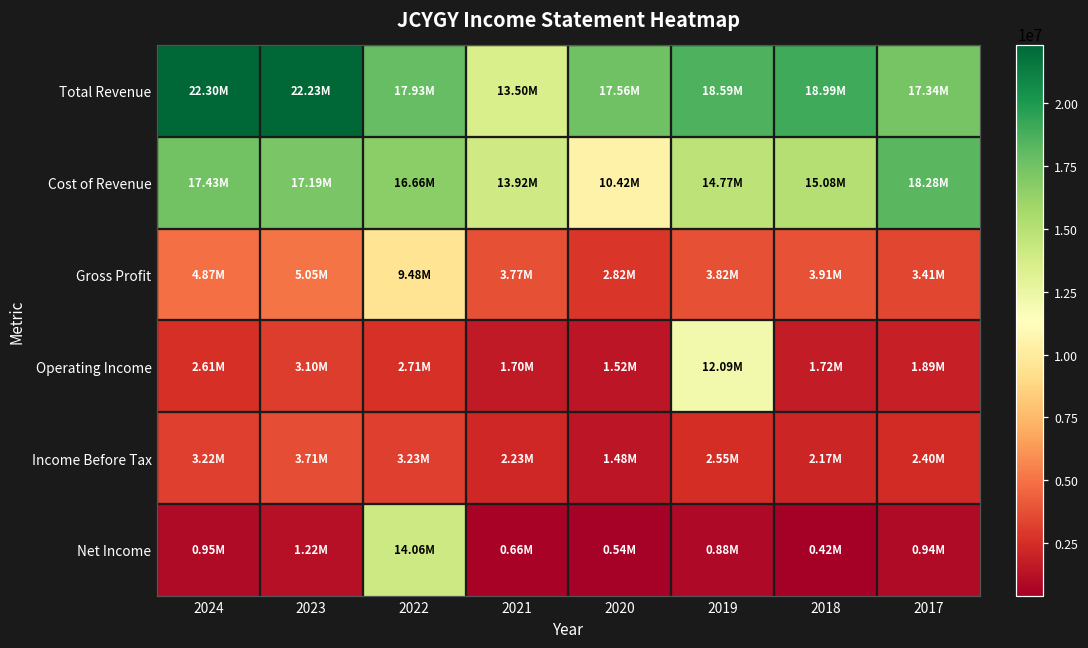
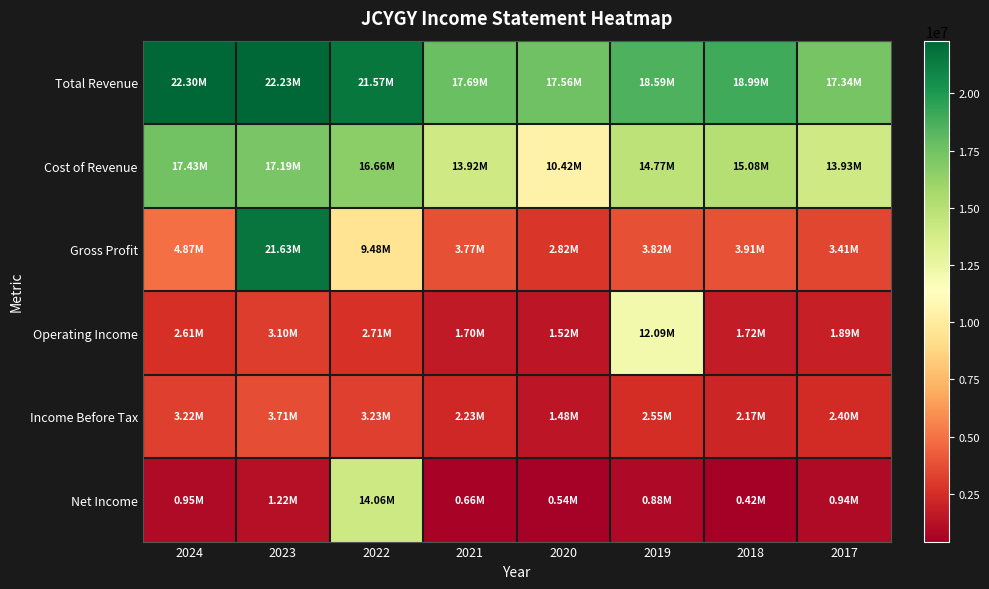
  {
    "Total Revenue": {
      "2024": "22.30M",
      "2023": "22.23M",
-     "2022": "17.93M",
-     "2021": "13.50M",
+     "2022": "21.57M",
+     "2021": "17.69M",
      "2020": "17.56M",
      "2019": "18.59M",
      "2018": "18.99M",
      "2017": "17.34M"
    },
    "Cost of Revenue": {
      "2024": "17.43M",
      "2023": "17.19M",
      "2022": "16.66M",
      "2021": "13.92M",
      "2020": "10.42M",
      "2019": "14.77M",
      "2018": "15.08M",
-     "2017": "18.28M"
+     "2017": "13.93M"
    },
    "Gross Profit": {
      "2024": "4.87M",
-     "2023": "5.05M",
+     "2023": "21.63M",
      "2022": "9.48M",
      "2021": "3.77M",
      "2020": "2.82M",
      "2019": "3.82M",
      "2018": "3.91M",
      "2017": "3.41M"
    },
    "Operating Income": {
      "2024": "2.61M",
      "2023": "3.10M",
      "2022": "2.71M",
      "2021": "1.70M",
      "2020": "1.52M",
      "2019": "12.09M",
      "2018": "1.72M",
      "2017": "1.89M"
    },
    "Income Before Tax": {
      "2024": "3.22M",
      "2023": "3.71M",
      "2022": "3.23M",
      "2021": "2.23M",
      "2020": "1.48M",
      "2019": "2.55M",
      "2018": "2.17M",
      "2017": "2.40M"
    },
    "Net Income": {
      "2024": "0.95M",
      "2023": "1.22M",
      "2022": "14.06M",
      "2021": "0.66M",
      "2020": "0.54M",
      "2019": "0.88M",
      "2018": "0.42M",
      "2017": "0.94M"
    }
  }
